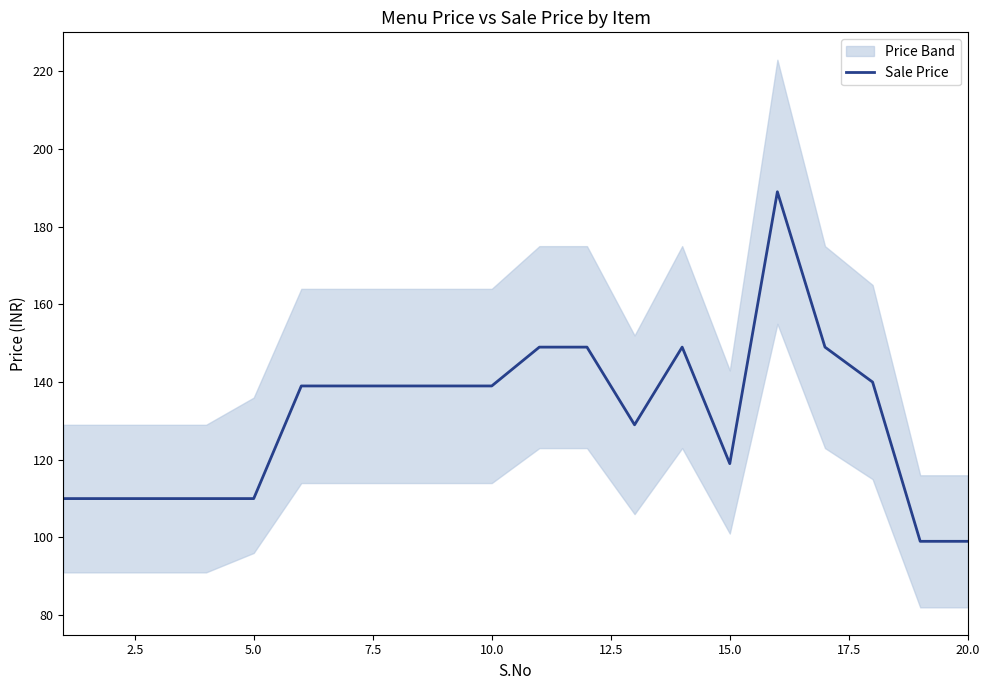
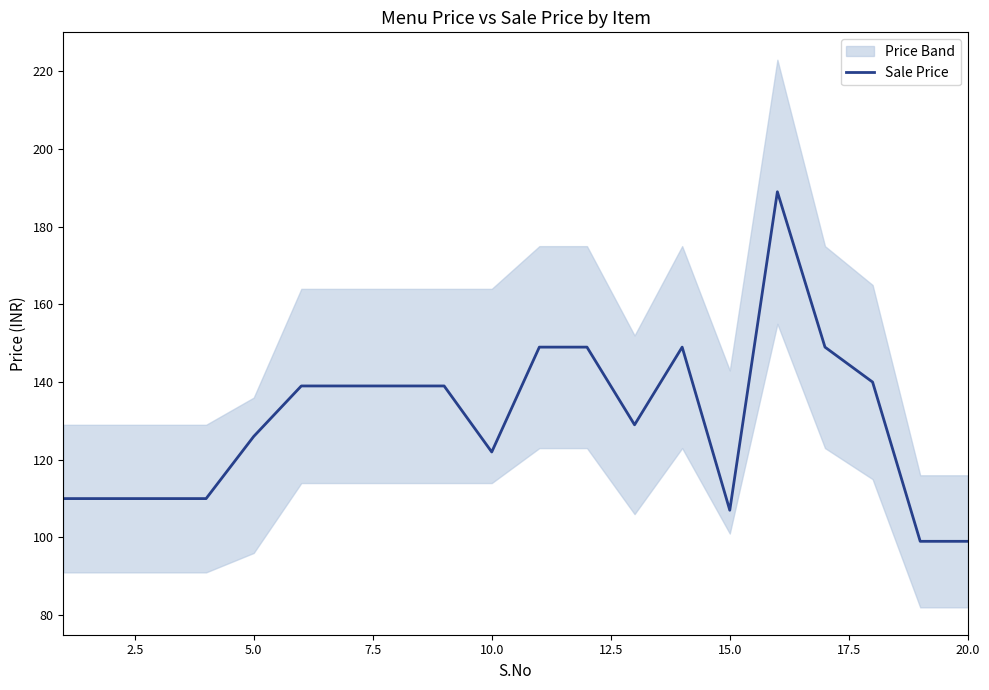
  {
    "Sale Price": {
-     "5.0": 110,
-     "10.0": 139,
-     "15.0": 119,
+     "5.0": 126,
+     "10.0": 122,
+     "15.0": 107,
      "20.0": 99
    }
  }
